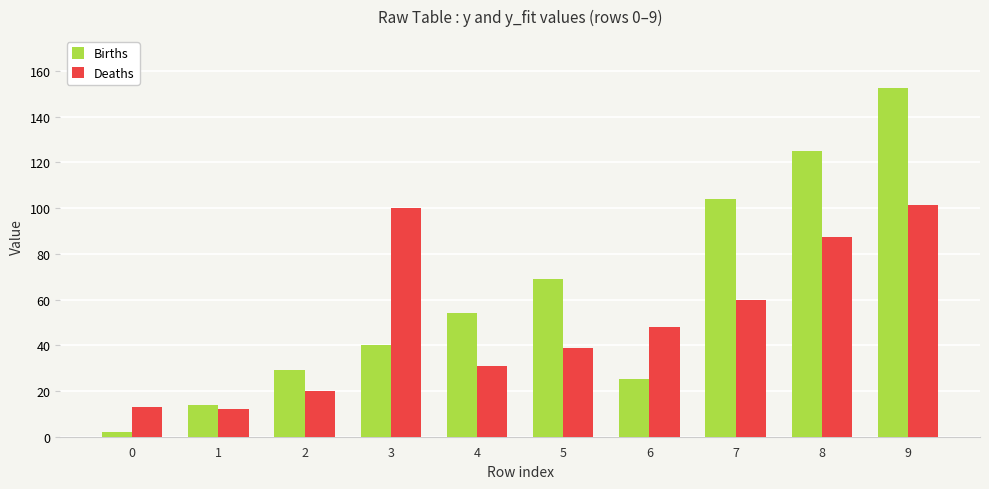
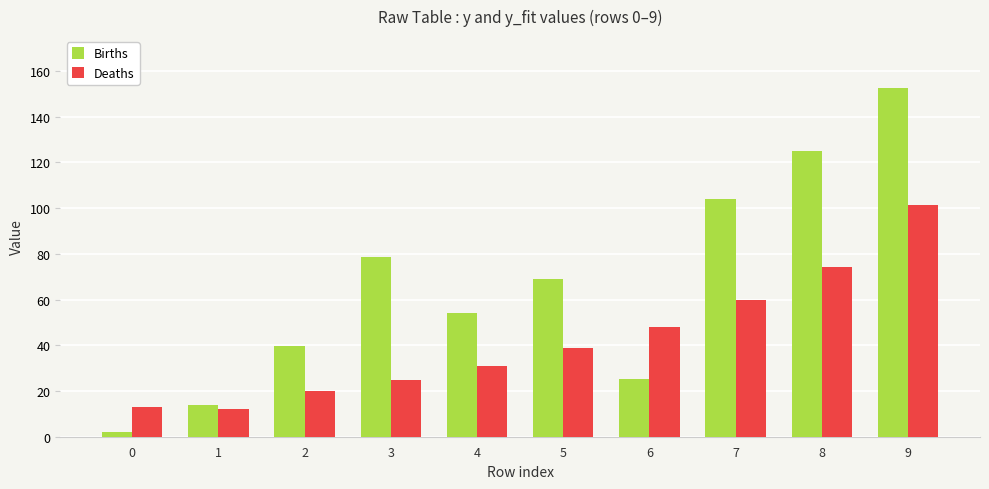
  {
    "Births": {
      "0": 2,
      "1": 14,
-     "2": 29,
-     "3": 40,
+     "2": 40,
+     "3": 79,
      "4": 54,
      "5": 69,
      "6": 25,
      "7": 104,
      "8": 125,
      "9": 152
    },
    "Deaths": {
      "0": 13,
      "1": 12,
      "2": 20,
-     "3": 100,
+     "3": 25,
      "4": 31,
      "5": 39,
      "6": 48,
      "7": 60,
-     "8": 88,
+     "8": 74,
      "9": 101
    }
  }
